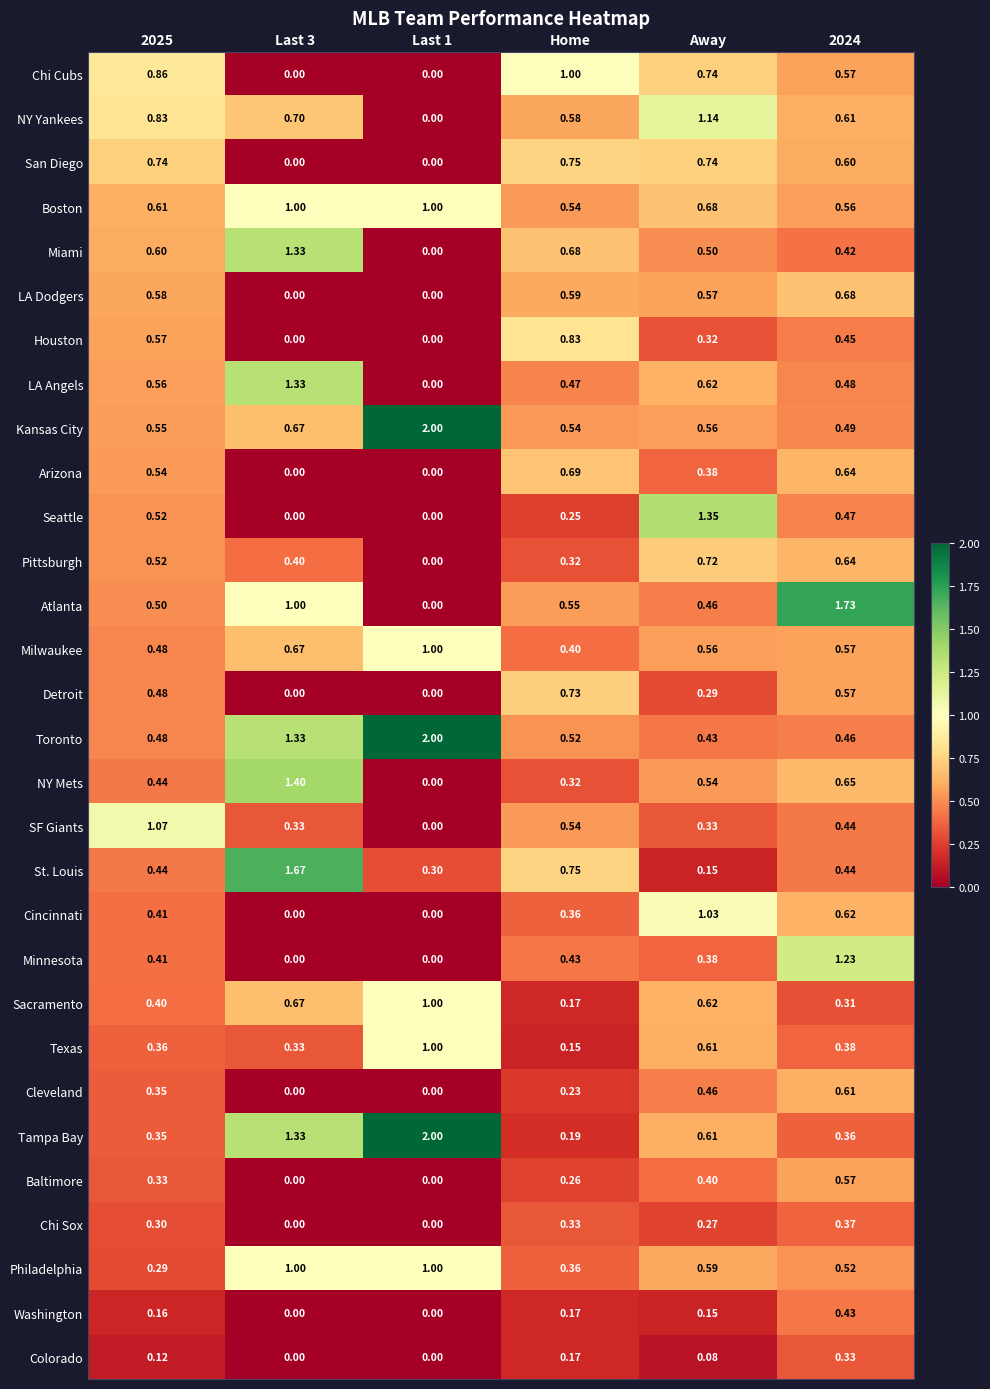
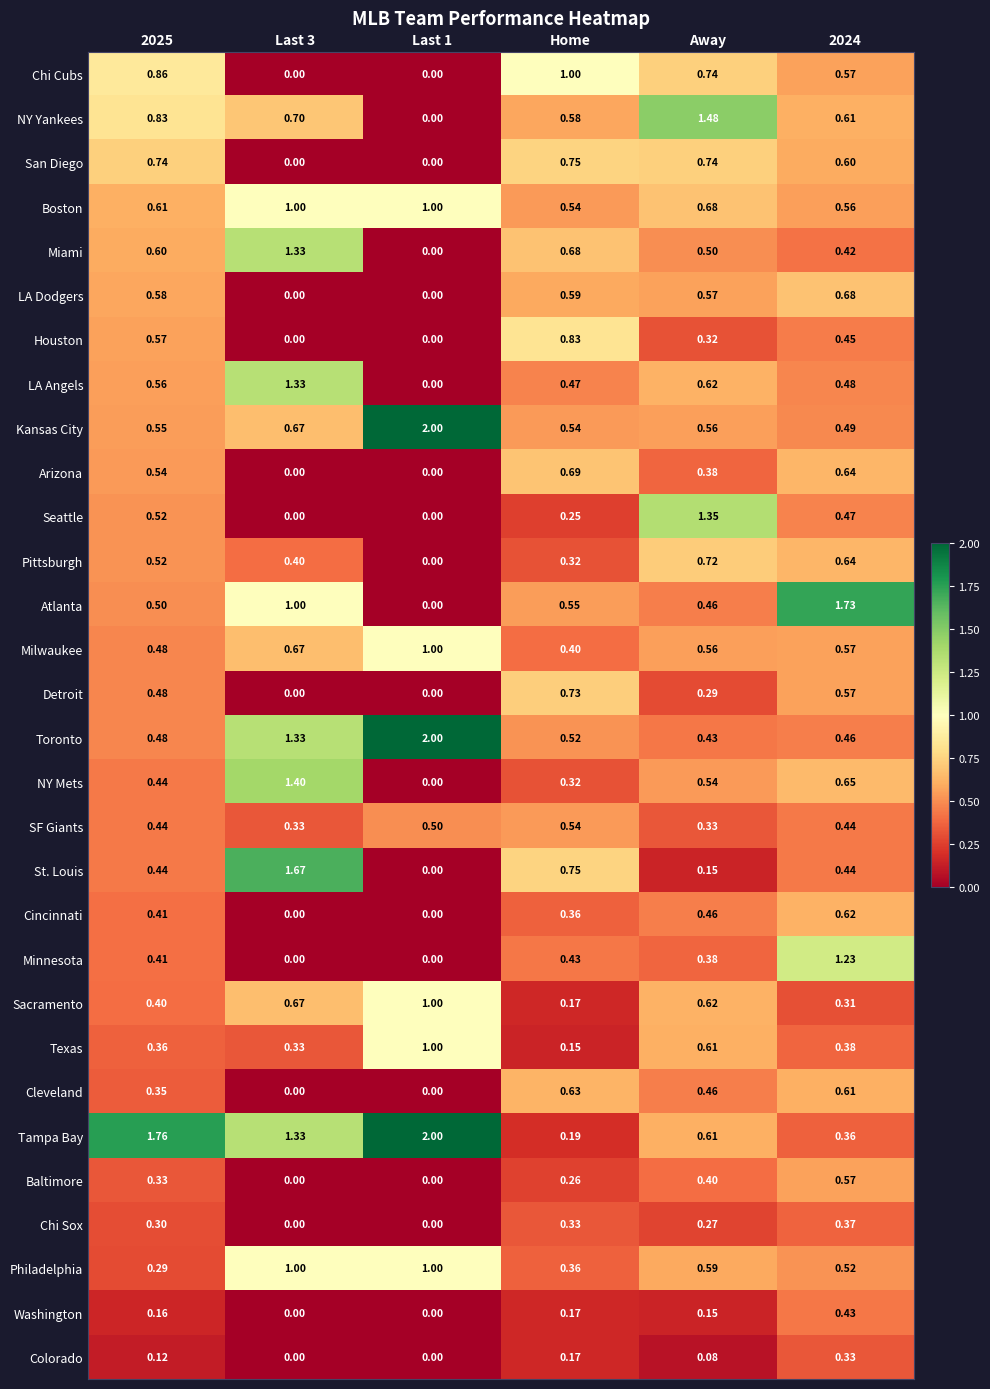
  {
    "Chi Cubs": {
      "2025": 0.86,
      "Last 3": 0.00,
      "Last 1": 0.00,
      "Home": 1.00,
      "Away": 0.74,
      "2024": 0.57
    },
    "NY Yankees": {
      "2025": 0.83,
      "Last 3": 0.70,
      "Last 1": 0.00,
      "Home": 0.58,
-     "Away": 1.14,
+     "Away": 1.48,
      "2024": 0.61
    },
    "San Diego": {
      "2025": 0.74,
      "Last 3": 0.00,
      "Last 1": 0.00,
      "Home": 0.75,
      "Away": 0.74,
      "2024": 0.60
    },
    "Boston": {
      "2025": 0.61,
      "Last 3": 1.00,
      "Last 1": 1.00,
      "Home": 0.54,
      "Away": 0.68,
      "2024": 0.56
    },
    "Miami": {
      "2025": 0.60,
      "Last 3": 1.33,
      "Last 1": 0.00,
      "Home": 0.68,
      "Away": 0.50,
      "2024": 0.42
    },
    "LA Dodgers": {
      "2025": 0.58,
      "Last 3": 0.00,
      "Last 1": 0.00,
      "Home": 0.59,
      "Away": 0.57,
      "2024": 0.68
    },
    "Houston": {
      "2025": 0.57,
      "Last 3": 0.00,
      "Last 1": 0.00,
      "Home": 0.83,
      "Away": 0.32,
      "2024": 0.45
    },
    "LA Angels": {
      "2025": 0.56,
      "Last 3": 1.33,
      "Last 1": 0.00,
      "Home": 0.47,
      "Away": 0.62,
      "2024": 0.48
    },
    "Kansas City": {
      "2025": 0.55,
      "Last 3": 0.67,
      "Last 1": 2.00,
      "Home": 0.54,
      "Away": 0.56,
      "2024": 0.49
    },
    "Arizona": {
      "2025": 0.54,
      "Last 3": 0.00,
      "Last 1": 0.00,
      "Home": 0.69,
      "Away": 0.38,
      "2024": 0.64
    },
    "Seattle": {
      "2025": 0.52,
      "Last 3": 0.00,
      "Last 1": 0.00,
      "Home": 0.25,
      "Away": 1.35,
      "2024": 0.47
    },
    "Pittsburgh": {
      "2025": 0.52,
      "Last 3": 0.40,
      "Last 1": 0.00,
      "Home": 0.32,
      "Away": 0.72,
      "2024": 0.64
    },
    "Atlanta": {
      "2025": 0.50,
      "Last 3": 1.00,
      "Last 1": 0.00,
      "Home": 0.55,
      "Away": 0.46,
      "2024": 1.73
    },
    "Milwaukee": {
      "2025": 0.48,
      "Last 3": 0.67,
      "Last 1": 1.00,
      "Home": 0.40,
      "Away": 0.56,
      "2024": 0.57
    },
    "Detroit": {
      "2025": 0.48,
      "Last 3": 0.00,
      "Last 1": 0.00,
      "Home": 0.73,
      "Away": 0.29,
      "2024": 0.57
    },
    "Toronto": {
      "2025": 0.48,
      "Last 3": 1.33,
      "Last 1": 2.00,
      "Home": 0.52,
      "Away": 0.43,
      "2024": 0.46
    },
    "NY Mets": {
      "2025": 0.44,
      "Last 3": 1.40,
      "Last 1": 0.00,
      "Home": 0.32,
      "Away": 0.54,
      "2024": 0.65
    },
    "SF Giants": {
-     "2025": 1.07,
+     "2025": 0.44,
      "Last 3": 0.33,
-     "Last 1": 0.00,
+     "Last 1": 0.50,
      "Home": 0.54,
      "Away": 0.33,
      "2024": 0.44
    },
    "St. Louis": {
      "2025": 0.44,
      "Last 3": 1.67,
-     "Last 1": 0.30,
+     "Last 1": 0.00,
      "Home": 0.75,
      "Away": 0.15,
      "2024": 0.44
    },
    "Cincinnati": {
      "2025": 0.41,
      "Last 3": 0.00,
      "Last 1": 0.00,
      "Home": 0.36,
-     "Away": 1.03,
+     "Away": 0.46,
      "2024": 0.62
    },
    "Minnesota": {
      "2025": 0.41,
      "Last 3": 0.00,
      "Last 1": 0.00,
      "Home": 0.43,
      "Away": 0.38,
      "2024": 1.23
    },
    "Sacramento": {
      "2025": 0.40,
      "Last 3": 0.67,
      "Last 1": 1.00,
      "Home": 0.17,
      "Away": 0.62,
      "2024": 0.31
    },
    "Texas": {
      "2025": 0.36,
      "Last 3": 0.33,
      "Last 1": 1.00,
      "Home": 0.15,
      "Away": 0.61,
      "2024": 0.38
    },
    "Cleveland": {
      "2025": 0.35,
      "Last 3": 0.00,
      "Last 1": 0.00,
-     "Home": 0.23,
+     "Home": 0.63,
      "Away": 0.46,
      "2024": 0.61
    },
    "Tampa Bay": {
-     "2025": 0.35,
+     "2025": 1.76,
      "Last 3": 1.33,
      "Last 1": 2.00,
      "Home": 0.19,
      "Away": 0.61,
      "2024": 0.36
    },
    "Baltimore": {
      "2025": 0.33,
      "Last 3": 0.00,
      "Last 1": 0.00,
      "Home": 0.26,
      "Away": 0.40,
      "2024": 0.57
    },
    "Chi Sox": {
      "2025": 0.30,
      "Last 3": 0.00,
      "Last 1": 0.00,
      "Home": 0.33,
      "Away": 0.27,
      "2024": 0.37
    },
    "Philadelphia": {
      "2025": 0.29,
      "Last 3": 1.00,
      "Last 1": 1.00,
      "Home": 0.36,
      "Away": 0.59,
      "2024": 0.52
    },
    "Washington": {
      "2025": 0.16,
      "Last 3": 0.00,
      "Last 1": 0.00,
      "Home": 0.17,
      "Away": 0.15,
      "2024": 0.43
    },
    "Colorado": {
      "2025": 0.12,
      "Last 3": 0.00,
      "Last 1": 0.00,
      "Home": 0.17,
      "Away": 0.08,
      "2024": 0.33
    }
  }
